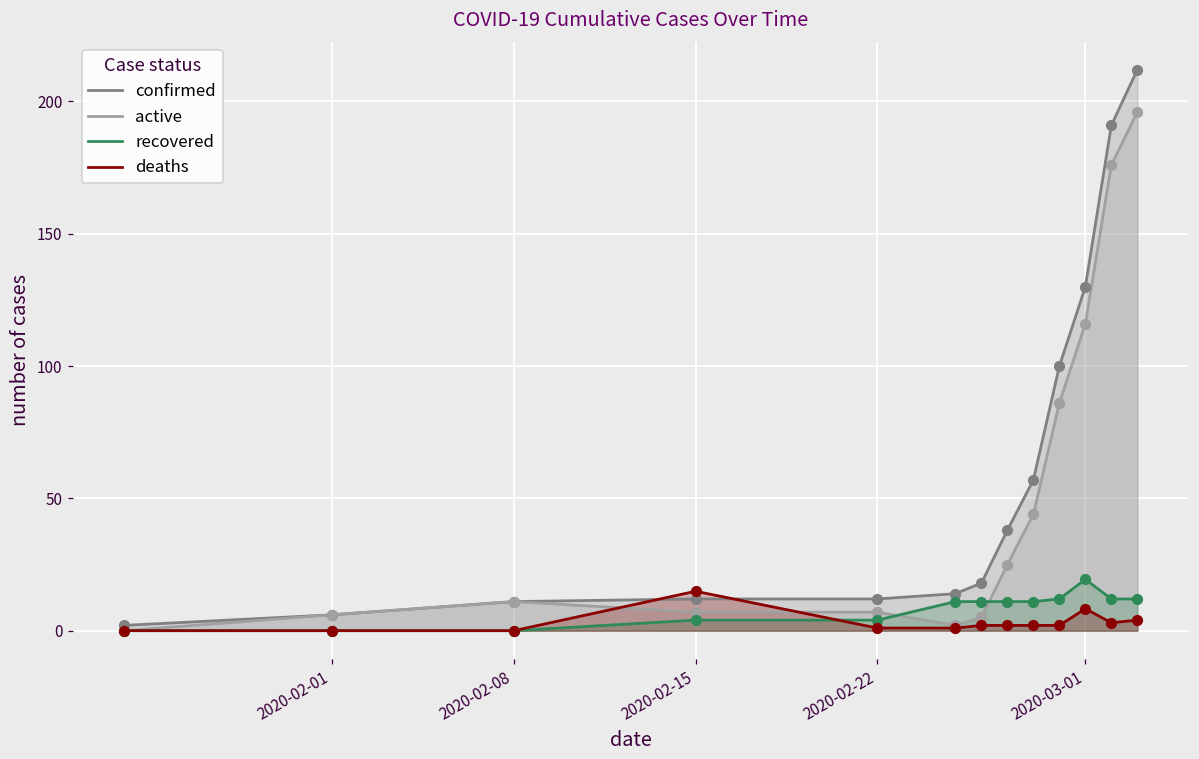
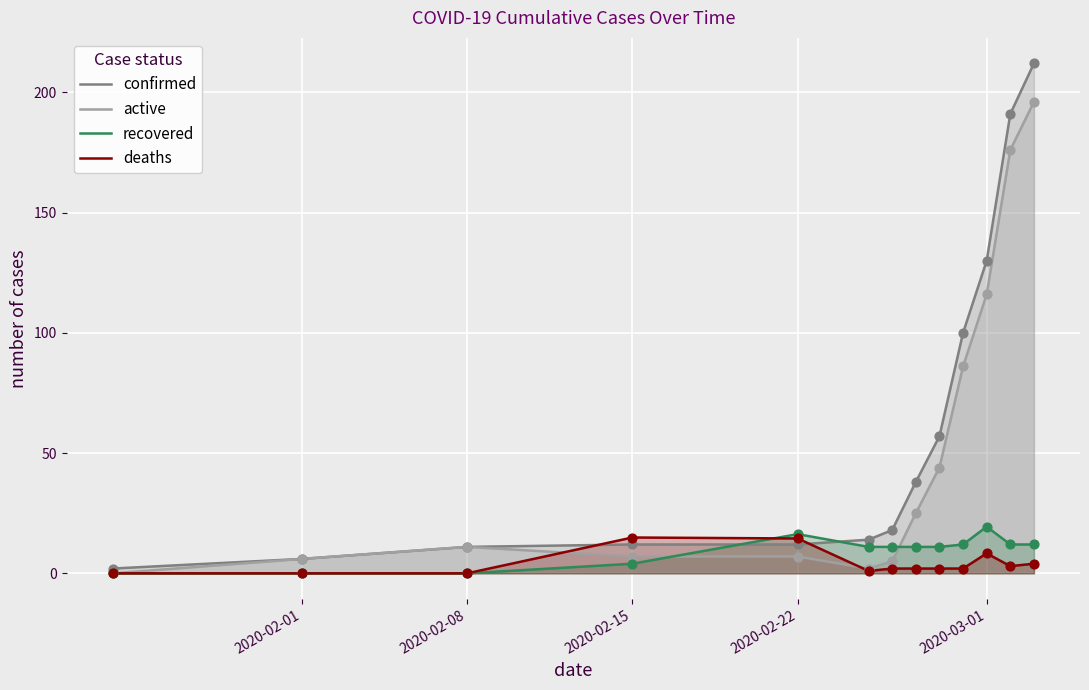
  {
    "recovered": {
      "2020-02-15": 4,
-     "2020-02-22": 4,
+     "2020-02-22": 16,
      "2020-03-01": 19
    },
    "deaths": {
      "2020-02-15": 15,
-     "2020-02-22": 1,
+     "2020-02-22": 15,
      "2020-03-01": 8
    }
  }
